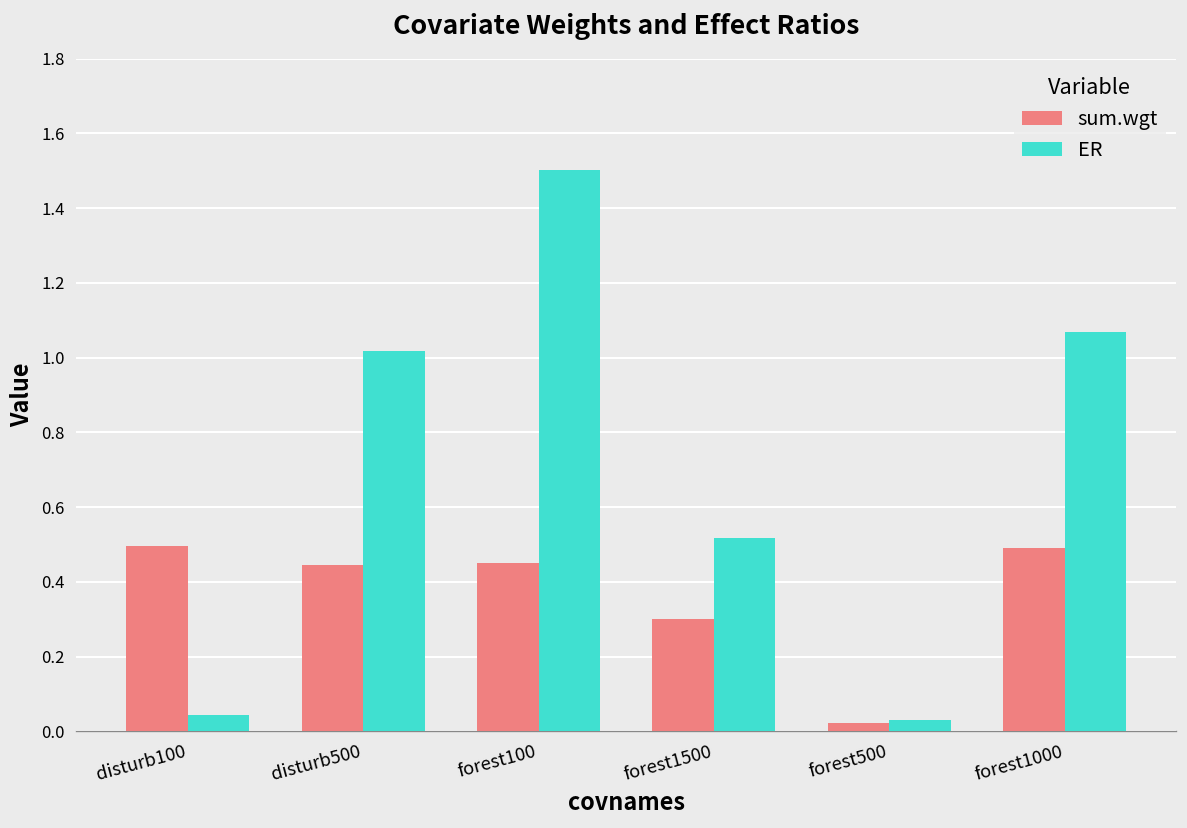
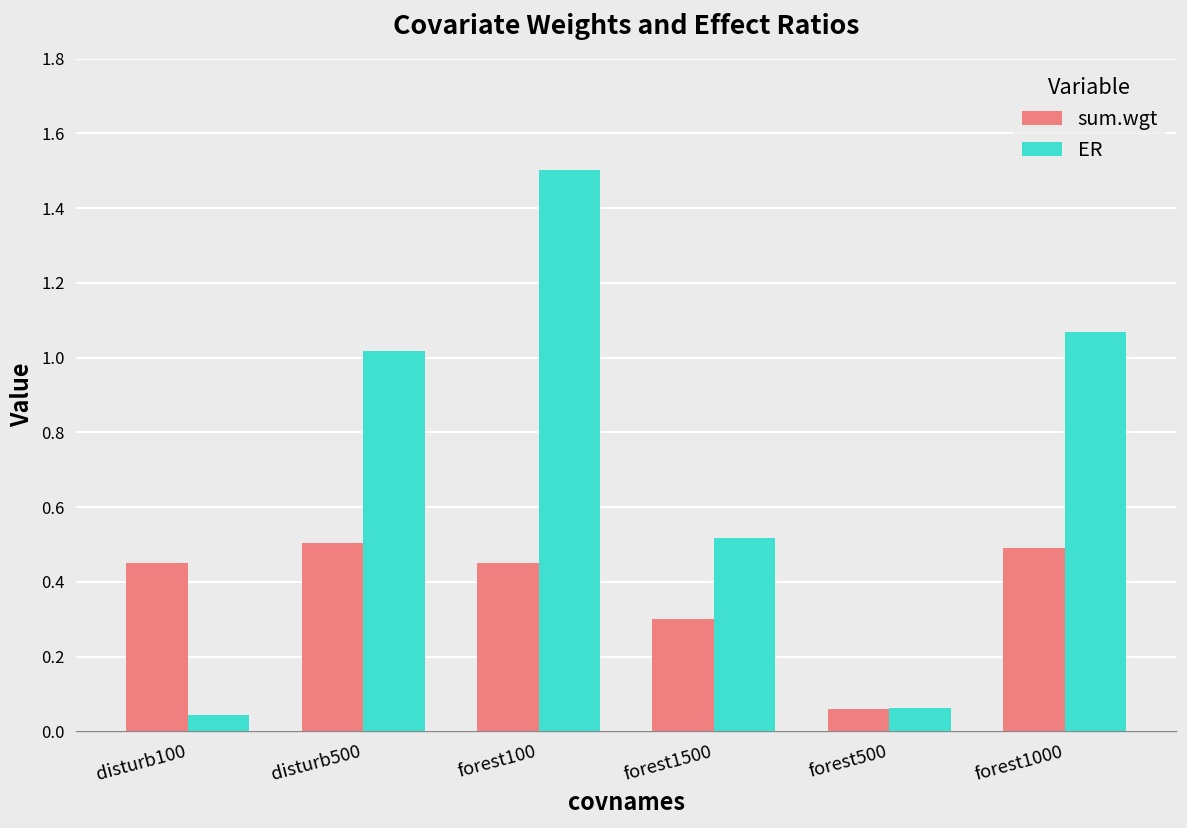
  {
    "sum.wgt": {
-     "disturb100": 0.50,
-     "disturb500": 0.45,
+     "disturb100": 0.45,
+     "disturb500": 0.50,
      "forest100": 0.45,
      "forest1500": 0.30,
-     "forest500": 0.02,
+     "forest500": 0.06,
      "forest1000": 0.49
    },
    "ER": {
      "disturb100": 0.04,
      "disturb500": 1.02,
      "forest100": 1.50,
      "forest1500": 0.52,
-     "forest500": 0.03,
+     "forest500": 0.06,
      "forest1000": 1.07
    }
  }
